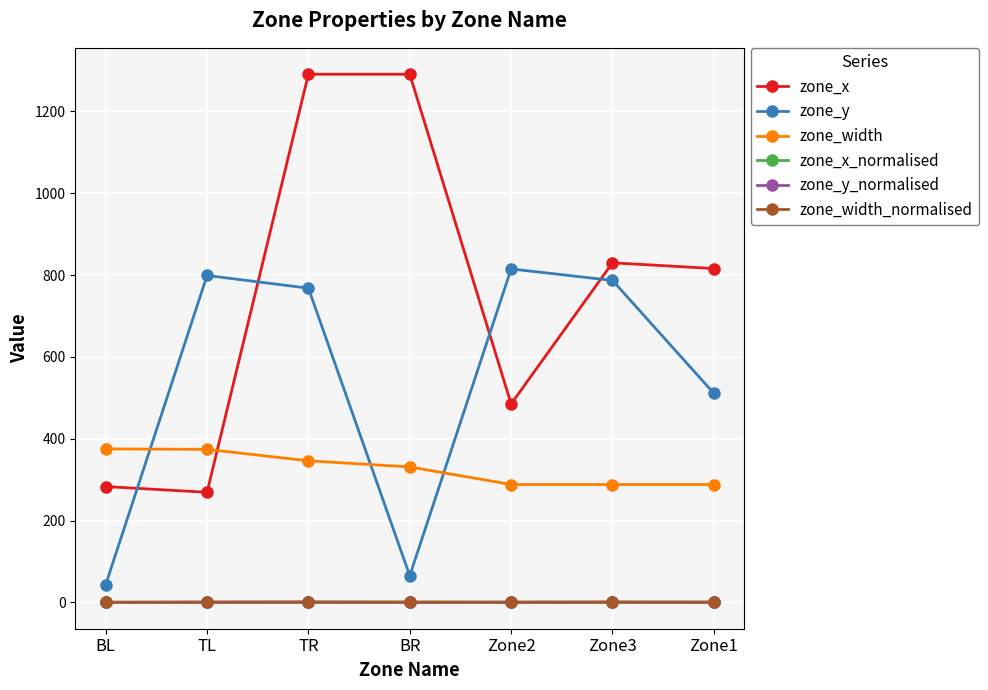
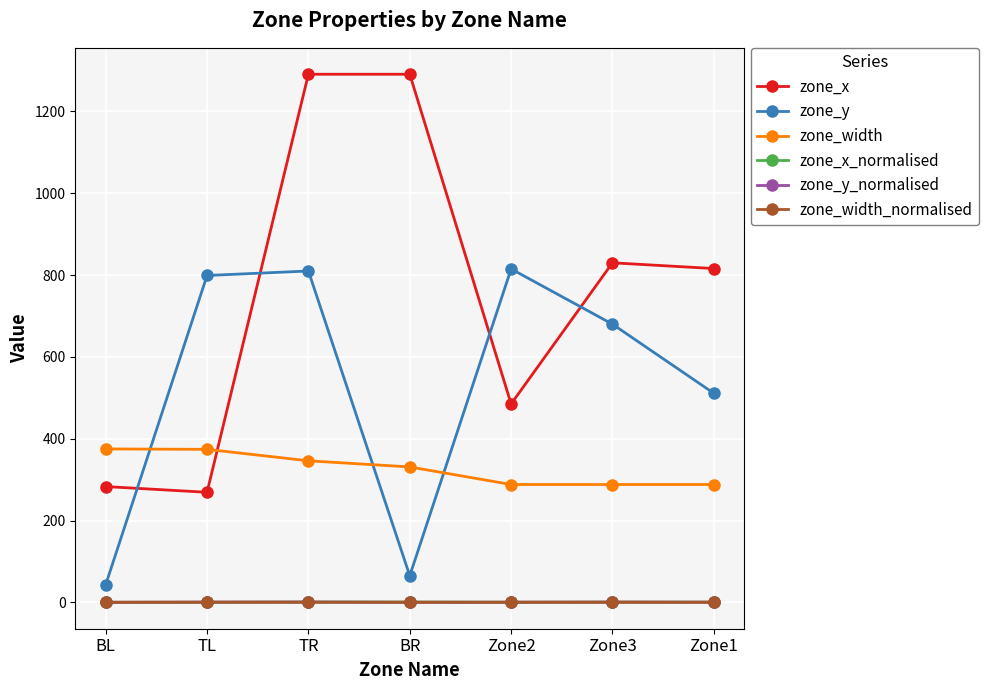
  {
    "zone_x": {
      "BL": 280,
      "TL": 270,
      "TR": 1290,
      "BR": 1290,
      "Zone2": 490,
      "Zone3": 830,
      "Zone1": 820
    },
    "zone_y": {
      "BL": 40,
      "TL": 800,
-     "TR": 770,
+     "TR": 810,
      "BR": 70,
      "Zone2": 820,
-     "Zone3": 790,
+     "Zone3": 680,
      "Zone1": 510
    },
    "zone_width": {
      "BL": 380,
      "TL": 370,
      "TR": 350,
      "BR": 330,
      "Zone2": 290,
      "Zone3": 290,
      "Zone1": 290
    },
    "zone_width_normalised": {
      "BL": 0,
      "TL": 0,
      "TR": 0,
      "BR": 0,
      "Zone2": 0,
      "Zone3": 0,
      "Zone1": 0
    }
  }
